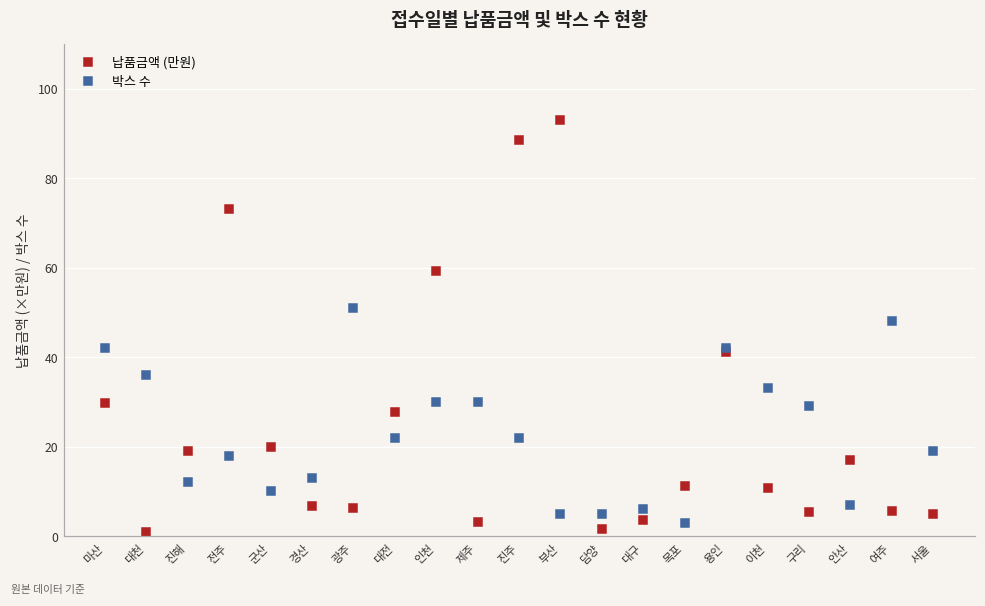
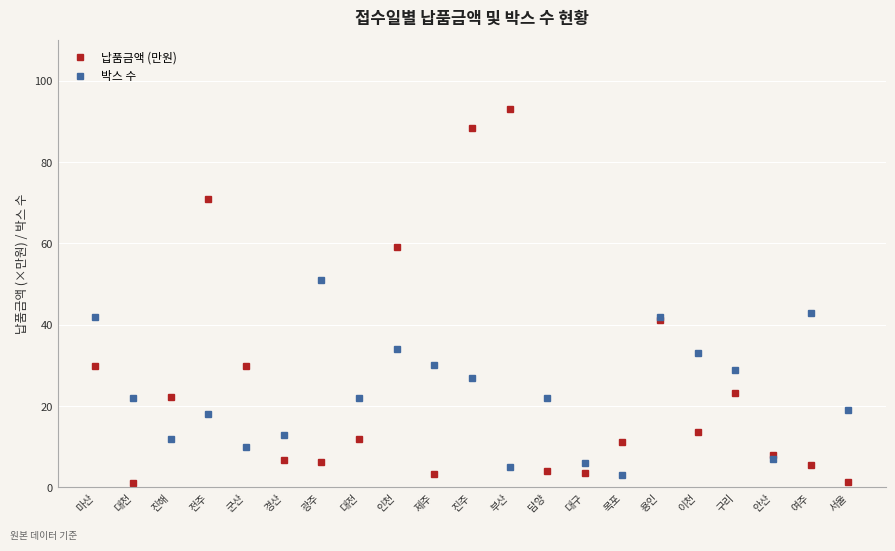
  {
    "납품금액 (만원)": {
      "마산": 30,
      "대천": 1,
-     "진해": 19,
-     "전주": 73,
-     "군산": 20,
+     "진해": 22,
+     "전주": 71,
+     "군산": 30,
      "경산": 7,
      "광주": 6,
-     "대전": 28,
+     "대전": 12,
      "인천": 59,
      "제주": 3,
      "진주": 88,
      "부산": 93,
-     "담양": 2,
+     "담양": 4,
      "대구": 4,
      "목포": 11,
      "용인": 41,
-     "이천": 11,
-     "구리": 5,
-     "안산": 17,
+     "이천": 14,
+     "구리": 23,
+     "안산": 8,
      "여주": 6,
-     "서울": 5
+     "서울": 1
    },
    "박스 수": {
      "마산": 42,
-     "대천": 36,
+     "대천": 22,
      "진해": 12,
      "전주": 18,
      "군산": 10,
      "경산": 13,
      "광주": 51,
      "대전": 22,
-     "인천": 30,
+     "인천": 34,
      "제주": 30,
-     "진주": 22,
+     "진주": 27,
      "부산": 5,
-     "담양": 5,
+     "담양": 22,
      "대구": 6,
      "목포": 3,
      "용인": 42,
      "이천": 33,
      "구리": 29,
      "안산": 7,
-     "여주": 48,
+     "여주": 43,
      "서울": 19
    }
  }
